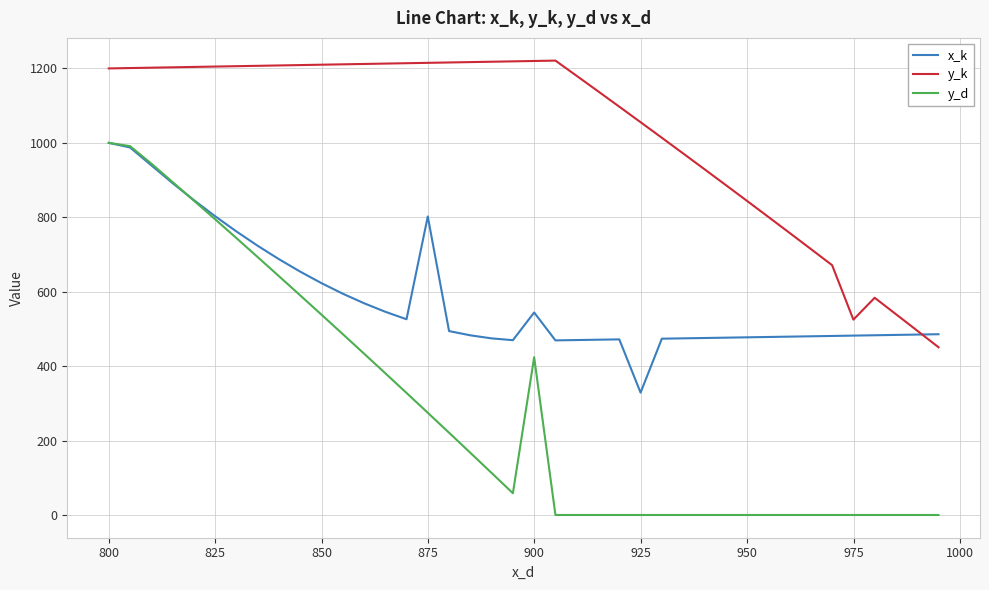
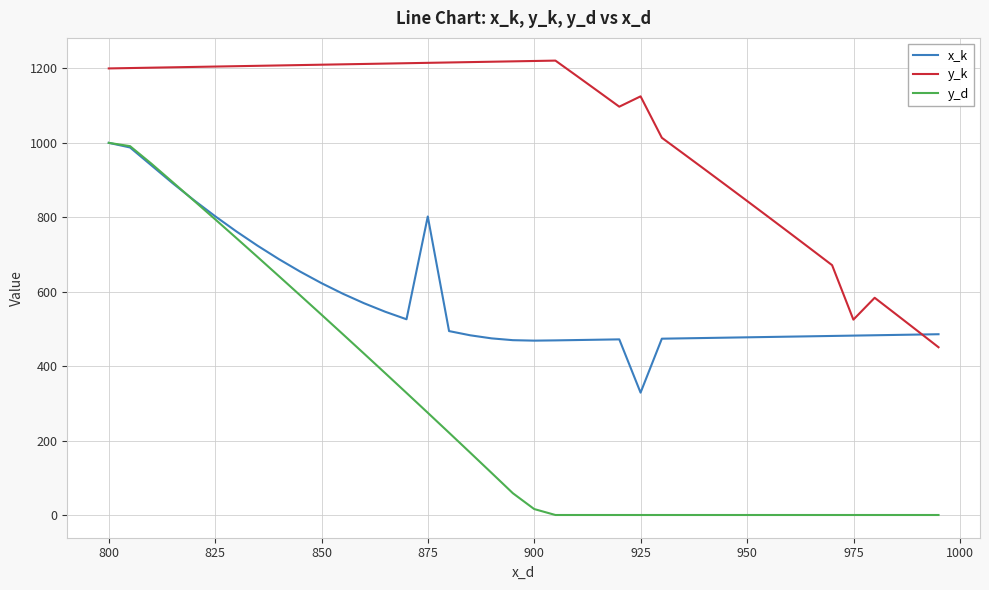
  {
    "x_k": {
      "825": 800,
      "850": 620,
      "875": 800,
-     "900": 540,
+     "900": 470,
      "925": 330,
      "950": 480,
      "975": 480
    },
    "y_k": {
      "800": 1200,
      "825": 1200,
      "850": 1210,
      "875": 1220,
      "900": 1220,
-     "925": 1060,
+     "925": 1120,
      "950": 840,
      "975": 520
    },
    "y_d": {
      "825": 790,
      "850": 540,
      "875": 270,
-     "900": 420,
+     "900": 20,
      "925": 0,
      "950": 0,
      "975": 0
    }
  }
